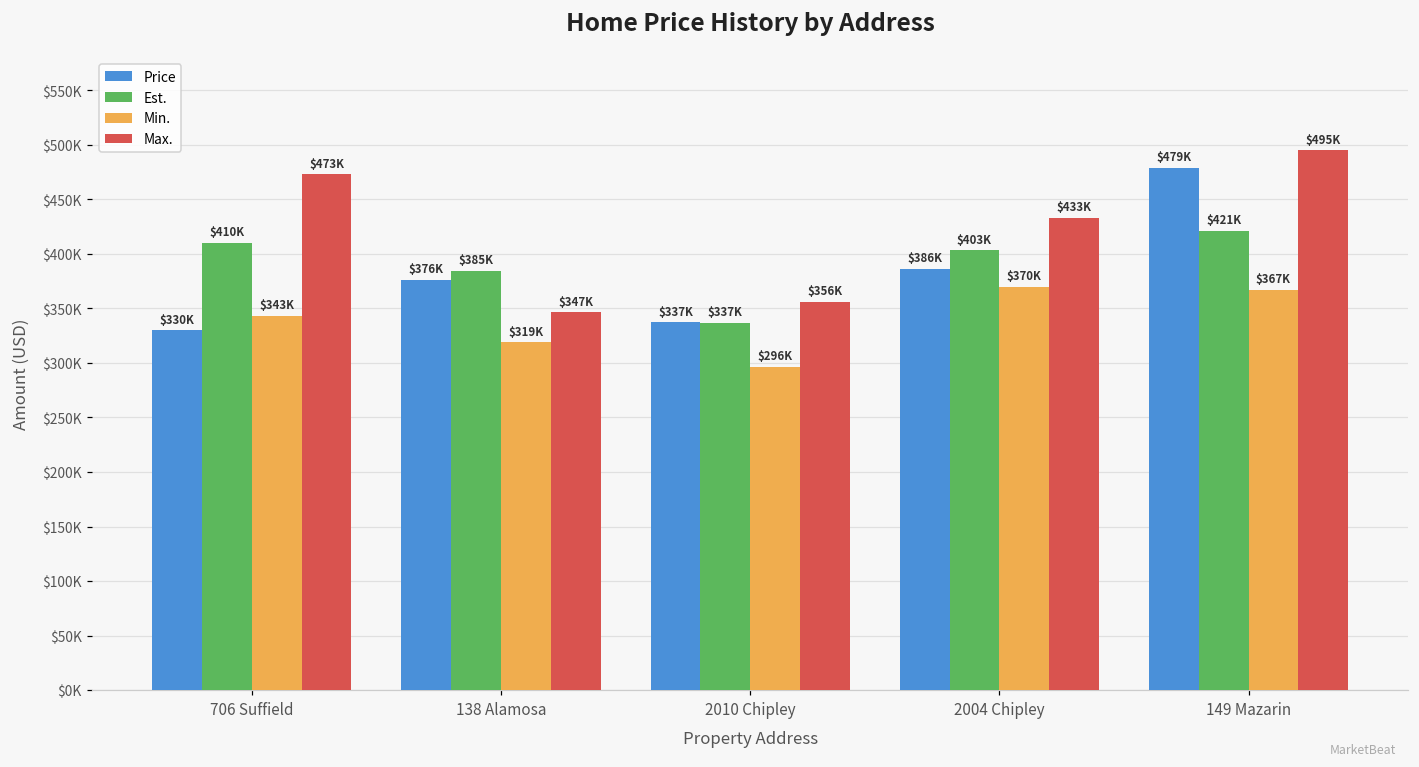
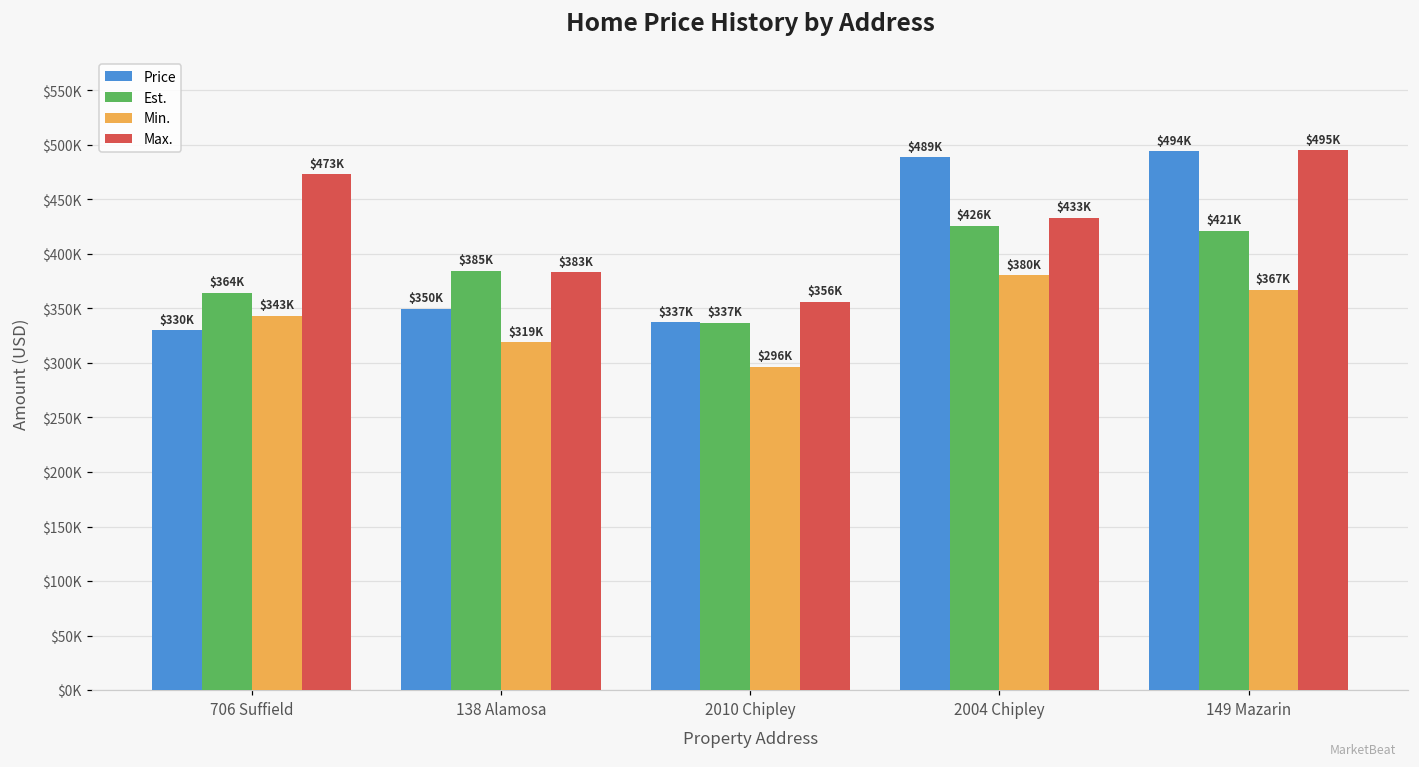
  {
    "Price": {
      "706 Suffield": "$330K",
-     "138 Alamosa": "$376K",
+     "138 Alamosa": "$350K",
      "2010 Chipley": "$337K",
-     "2004 Chipley": "$386K",
-     "149 Mazarin": "$479K"
+     "2004 Chipley": "$489K",
+     "149 Mazarin": "$494K"
    },
    "Est.": {
-     "706 Suffield": "$410K",
+     "706 Suffield": "$364K",
      "138 Alamosa": "$385K",
      "2010 Chipley": "$337K",
-     "2004 Chipley": "$403K",
+     "2004 Chipley": "$426K",
      "149 Mazarin": "$421K"
    },
    "Min.": {
      "706 Suffield": "$343K",
      "138 Alamosa": "$319K",
      "2010 Chipley": "$296K",
-     "2004 Chipley": "$370K",
+     "2004 Chipley": "$380K",
      "149 Mazarin": "$367K"
    },
    "Max.": {
      "706 Suffield": "$473K",
-     "138 Alamosa": "$347K",
+     "138 Alamosa": "$383K",
      "2010 Chipley": "$356K",
      "2004 Chipley": "$433K",
      "149 Mazarin": "$495K"
    }
  }
